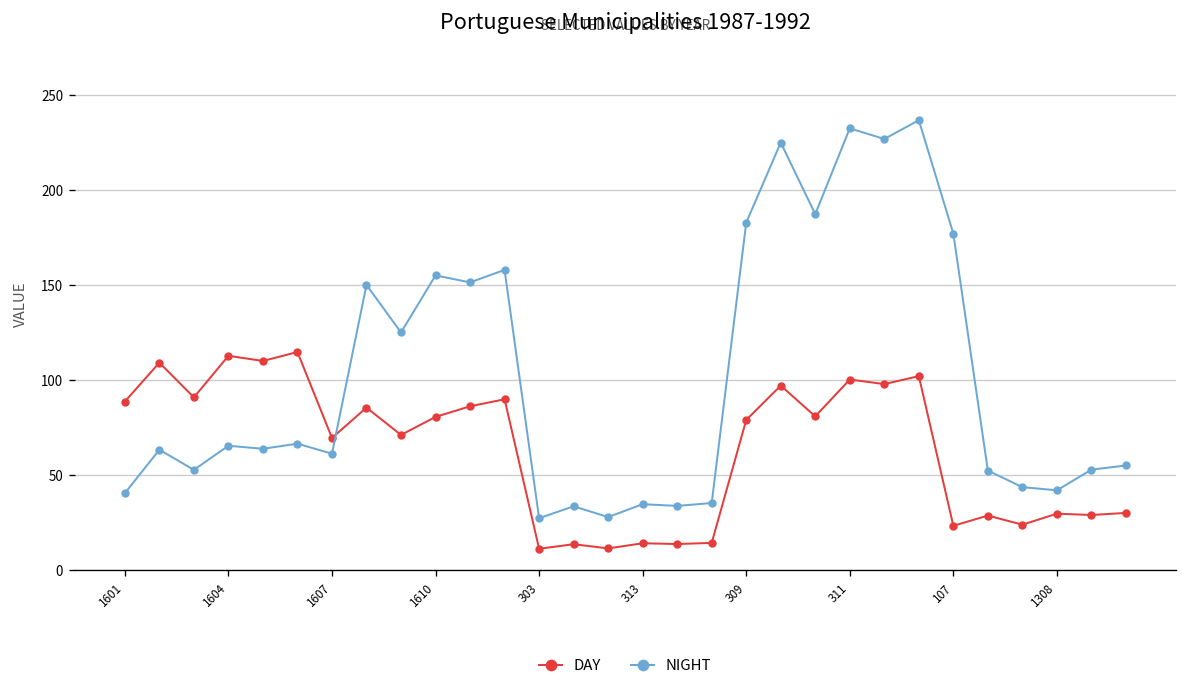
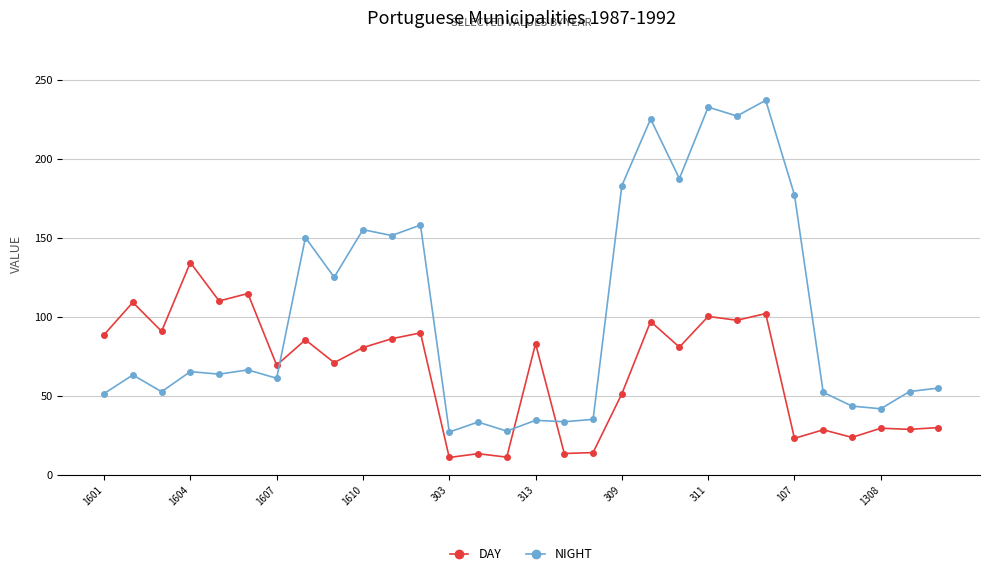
  {
    "DAY": {
      "1601": 89,
-     "1604": 113,
+     "1604": 134,
      "1607": 69,
      "1610": 81,
      "303": 11,
-     "313": 14,
-     "309": 79,
+     "313": 83,
+     "309": 51,
      "311": 100,
      "107": 23,
      "1308": 30
    },
    "NIGHT": {
-     "1601": 40,
+     "1601": 51,
      "1604": 65,
      "1607": 61,
      "1610": 155,
      "303": 27,
      "313": 35,
      "309": 183,
      "311": 233,
      "107": 177,
      "1308": 42
    }
  }
